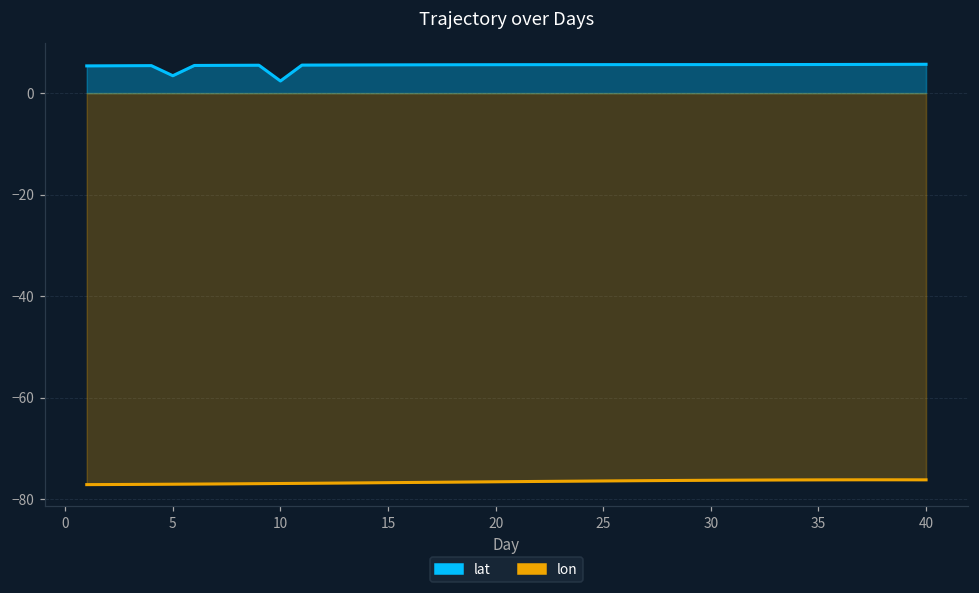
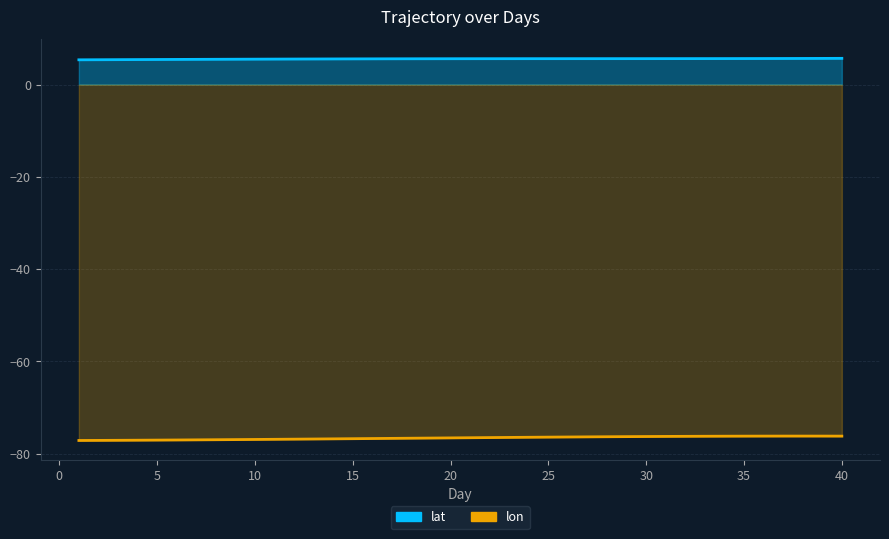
  {
    "lat": {
-     "5": 3,
-     "10": 2,
+     "5": 5,
+     "10": 6,
      "15": 6,
      "20": 6,
      "25": 6,
      "30": 6,
      "35": 6,
      "40": 6
    }
  }
